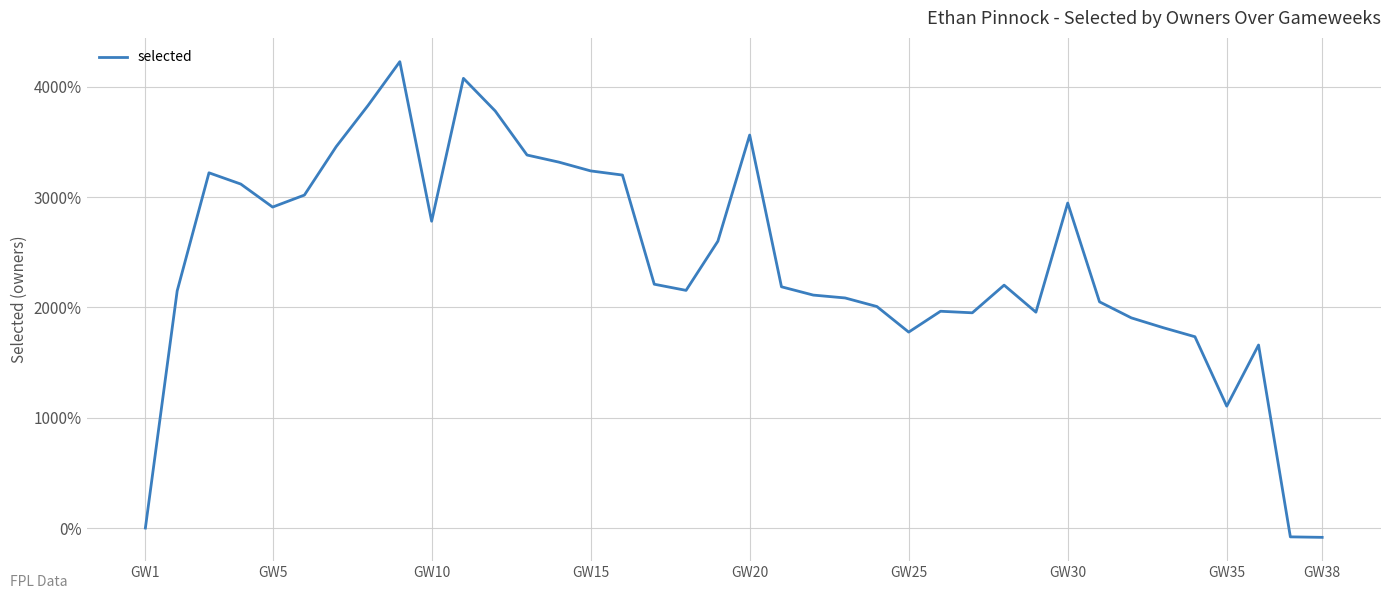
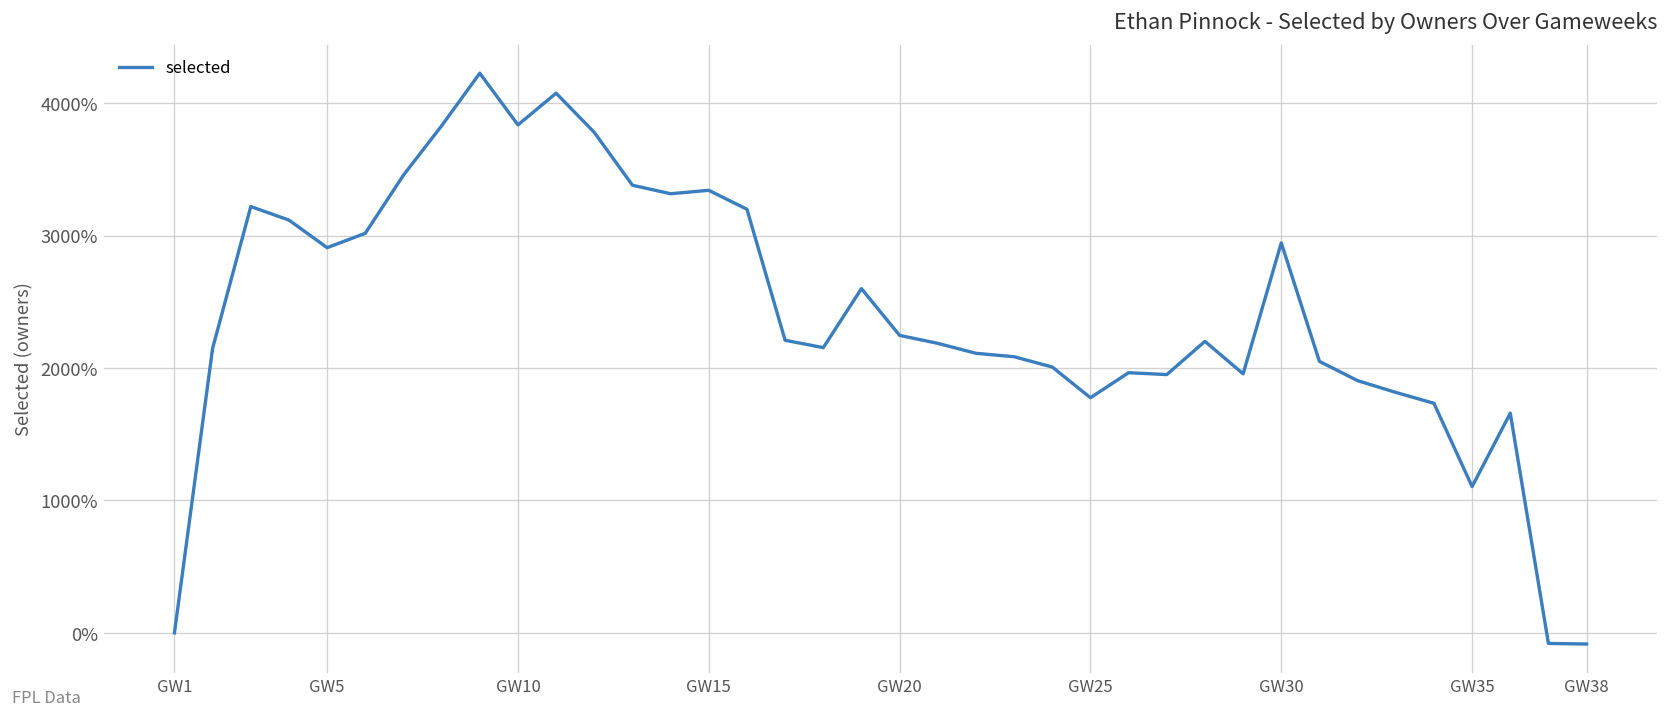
  {
    "GW1": "0%",
    "GW5": "2910%",
-   "GW10": "2780%",
-   "GW15": "3240%",
-   "GW20": "3560%",
+   "GW10": "3840%",
+   "GW15": "3340%",
+   "GW20": "2250%",
    "GW25": "1780%",
    "GW30": "2950%",
    "GW35": "1100%",
    "GW38": "-80%"
  }
